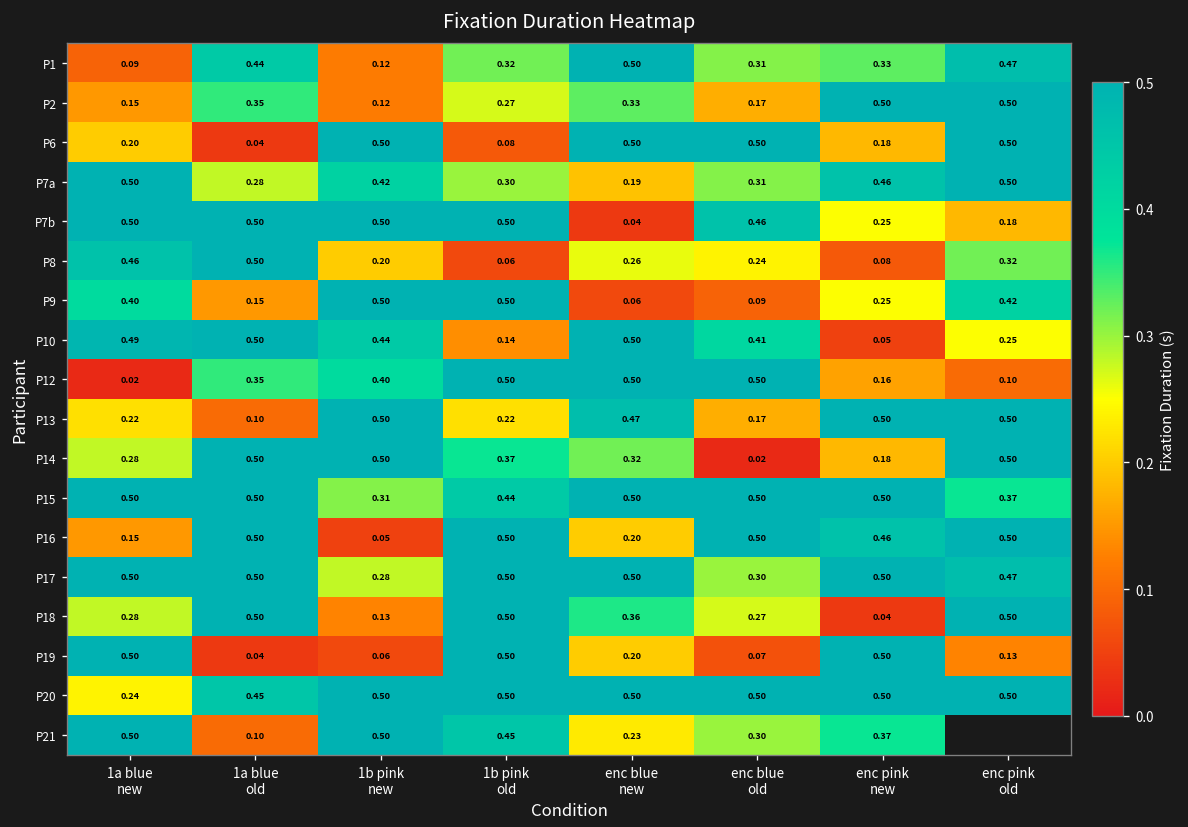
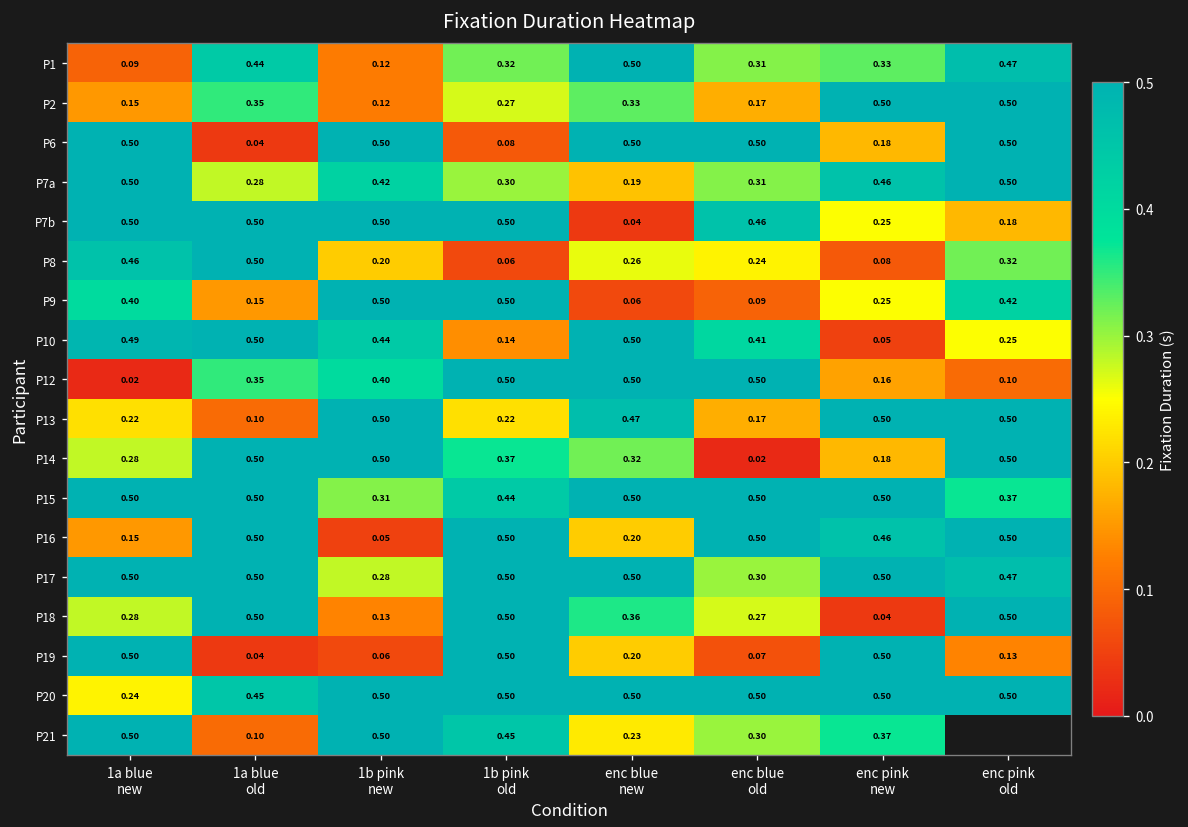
  {
    "P1": {
      "1a blue new": 0.09,
      "1a blue old": 0.44,
      "1b pink new": 0.12,
      "1b pink old": 0.32,
      "enc blue new": 0.50,
      "enc blue old": 0.31,
      "enc pink new": 0.33,
      "enc pink old": 0.47
    },
    "P2": {
      "1a blue new": 0.15,
      "1a blue old": 0.35,
      "1b pink new": 0.12,
      "1b pink old": 0.27,
      "enc blue new": 0.33,
      "enc blue old": 0.17,
      "enc pink new": 0.50,
      "enc pink old": 0.50
    },
    "P6": {
-     "1a blue new": 0.20,
+     "1a blue new": 0.50,
      "1a blue old": 0.04,
      "1b pink new": 0.50,
      "1b pink old": 0.08,
      "enc blue new": 0.50,
      "enc blue old": 0.50,
      "enc pink new": 0.18,
      "enc pink old": 0.50
    },
    "P7a": {
      "1a blue new": 0.50,
      "1a blue old": 0.28,
      "1b pink new": 0.42,
      "1b pink old": 0.30,
      "enc blue new": 0.19,
      "enc blue old": 0.31,
      "enc pink new": 0.46,
      "enc pink old": 0.50
    },
    "P7b": {
      "1a blue new": 0.50,
      "1a blue old": 0.50,
      "1b pink new": 0.50,
      "1b pink old": 0.50,
      "enc blue new": 0.04,
      "enc blue old": 0.46,
      "enc pink new": 0.25,
      "enc pink old": 0.18
    },
    "P8": {
      "1a blue new": 0.46,
      "1a blue old": 0.50,
      "1b pink new": 0.20,
      "1b pink old": 0.06,
      "enc blue new": 0.26,
      "enc blue old": 0.24,
      "enc pink new": 0.08,
      "enc pink old": 0.32
    },
    "P9": {
      "1a blue new": 0.40,
      "1a blue old": 0.15,
      "1b pink new": 0.50,
      "1b pink old": 0.50,
      "enc blue new": 0.06,
      "enc blue old": 0.09,
      "enc pink new": 0.25,
      "enc pink old": 0.42
    },
    "P10": {
      "1a blue new": 0.49,
      "1a blue old": 0.50,
      "1b pink new": 0.44,
      "1b pink old": 0.14,
      "enc blue new": 0.50,
      "enc blue old": 0.41,
      "enc pink new": 0.05,
      "enc pink old": 0.25
    },
    "P12": {
      "1a blue new": 0.02,
      "1a blue old": 0.35,
      "1b pink new": 0.40,
      "1b pink old": 0.50,
      "enc blue new": 0.50,
      "enc blue old": 0.50,
      "enc pink new": 0.16,
      "enc pink old": 0.10
    },
    "P13": {
      "1a blue new": 0.22,
      "1a blue old": 0.10,
      "1b pink new": 0.50,
      "1b pink old": 0.22,
      "enc blue new": 0.47,
      "enc blue old": 0.17,
      "enc pink new": 0.50,
      "enc pink old": 0.50
    },
    "P14": {
      "1a blue new": 0.28,
      "1a blue old": 0.50,
      "1b pink new": 0.50,
      "1b pink old": 0.37,
      "enc blue new": 0.32,
      "enc blue old": 0.02,
      "enc pink new": 0.18,
      "enc pink old": 0.50
    },
    "P15": {
      "1a blue new": 0.50,
      "1a blue old": 0.50,
      "1b pink new": 0.31,
      "1b pink old": 0.44,
      "enc blue new": 0.50,
      "enc blue old": 0.50,
      "enc pink new": 0.50,
      "enc pink old": 0.37
    },
    "P16": {
      "1a blue new": 0.15,
      "1a blue old": 0.50,
      "1b pink new": 0.05,
      "1b pink old": 0.50,
      "enc blue new": 0.20,
      "enc blue old": 0.50,
      "enc pink new": 0.46,
      "enc pink old": 0.50
    },
    "P17": {
      "1a blue new": 0.50,
      "1a blue old": 0.50,
      "1b pink new": 0.28,
      "1b pink old": 0.50,
      "enc blue new": 0.50,
      "enc blue old": 0.30,
      "enc pink new": 0.50,
      "enc pink old": 0.47
    },
    "P18": {
      "1a blue new": 0.28,
      "1a blue old": 0.50,
      "1b pink new": 0.13,
      "1b pink old": 0.50,
      "enc blue new": 0.36,
      "enc blue old": 0.27,
      "enc pink new": 0.04,
      "enc pink old": 0.50
    },
    "P19": {
      "1a blue new": 0.50,
      "1a blue old": 0.04,
      "1b pink new": 0.06,
      "1b pink old": 0.50,
      "enc blue new": 0.20,
      "enc blue old": 0.07,
      "enc pink new": 0.50,
      "enc pink old": 0.13
    },
    "P20": {
      "1a blue new": 0.24,
      "1a blue old": 0.45,
      "1b pink new": 0.50,
      "1b pink old": 0.50,
      "enc blue new": 0.50,
      "enc blue old": 0.50,
      "enc pink new": 0.50,
      "enc pink old": 0.50
    },
    "P21": {
      "1a blue new": 0.50,
      "1a blue old": 0.10,
      "1b pink new": 0.50,
      "1b pink old": 0.45,
      "enc blue new": 0.23,
      "enc blue old": 0.30,
      "enc pink new": 0.37
    }
  }
